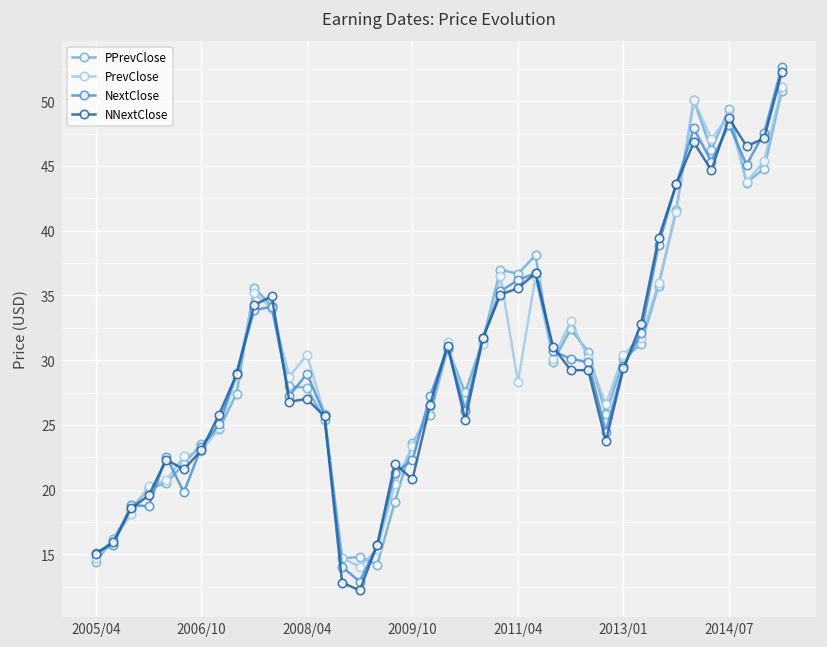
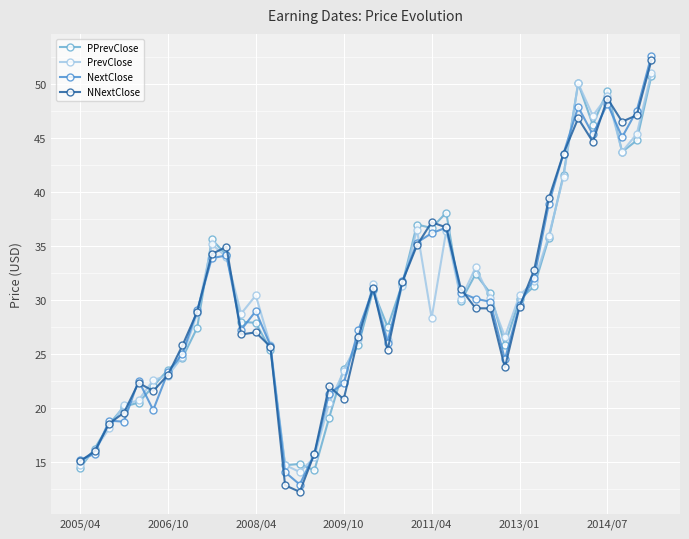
  {
    "PrevClose": {
      "2005/04": 14.7,
      "2008/04": 30.4,
      "2011/04": 28.3,
      "2013/01": 30.4
    },
    "NNextClose": {
      "2008/04": 27.0,
      "2009/10": 20.8,
-     "2011/04": 35.6
+     "2011/04": 37.2
    }
  }
